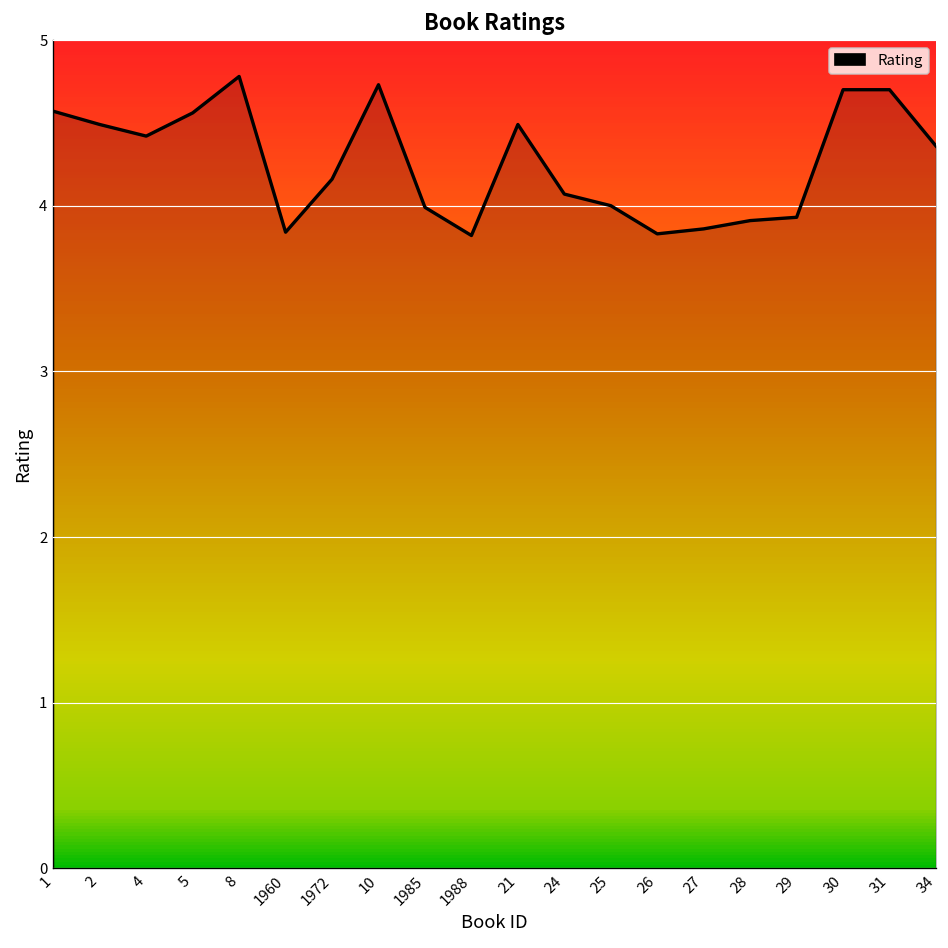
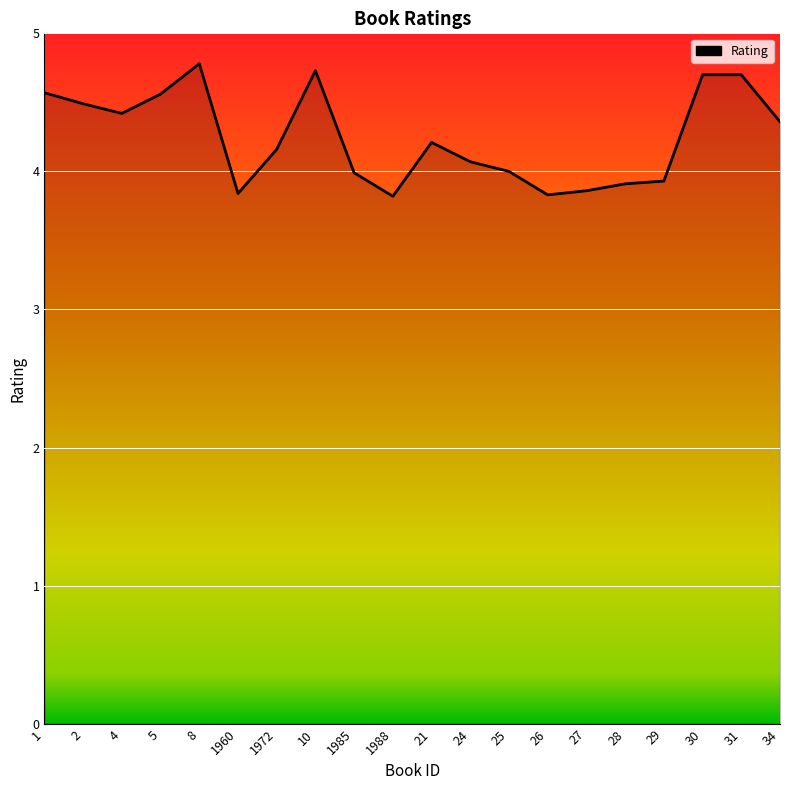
  {
    "1": 4.57,
    "2": 4.49,
    "4": 4.42,
    "5": 4.56,
    "8": 4.78,
    "1960": 3.84,
    "1972": 4.16,
    "10": 4.73,
    "1985": 3.99,
    "1988": 3.82,
-   "21": 4.49,
+   "21": 4.21,
    "24": 4.07,
    "25": 4.00,
    "26": 3.83,
    "27": 3.86,
    "28": 3.91,
    "29": 3.93,
    "30": 4.70,
    "31": 4.70,
    "34": 4.36
  }
